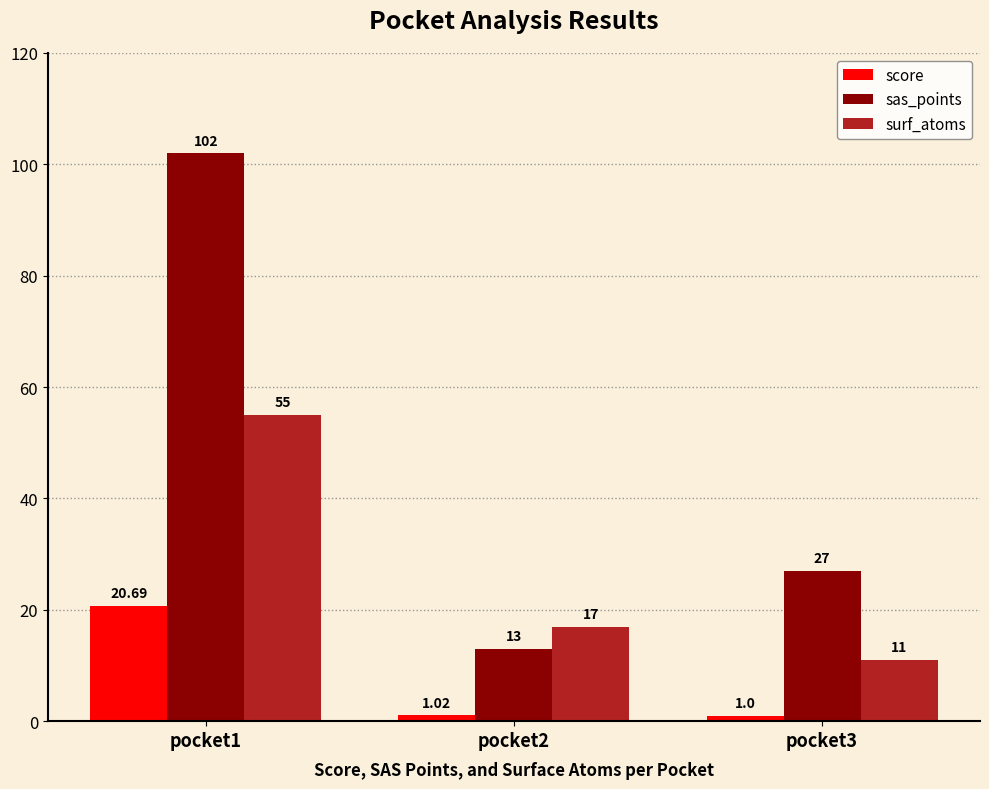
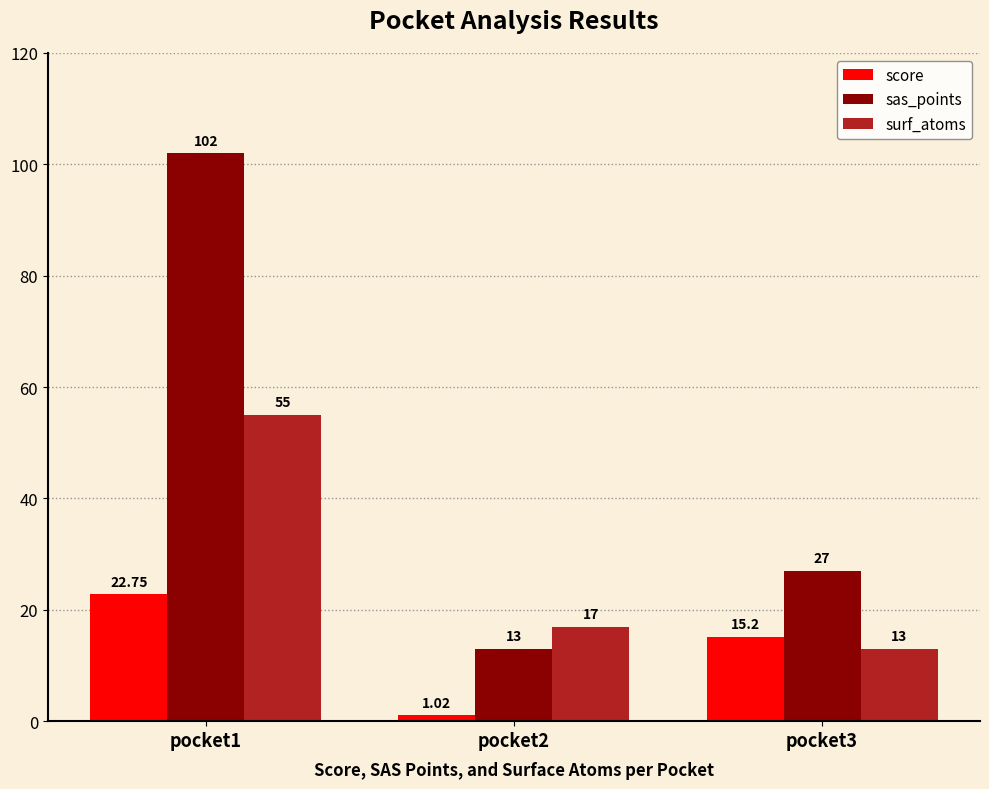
  {
    "score": {
-     "pocket1": 20.69,
+     "pocket1": 22.75,
      "pocket2": 1.02,
-     "pocket3": 1.0
+     "pocket3": 15.2
    },
    "sas_points": {
      "pocket1": 102,
      "pocket2": 13,
      "pocket3": 27
    },
    "surf_atoms": {
      "pocket1": 55,
      "pocket2": 17,
-     "pocket3": 11
+     "pocket3": 13
    }
  }
